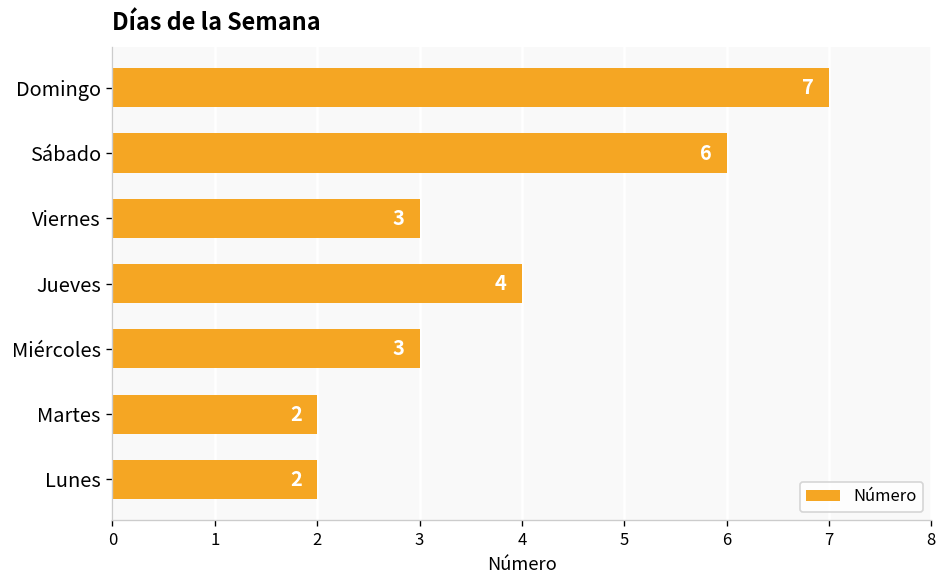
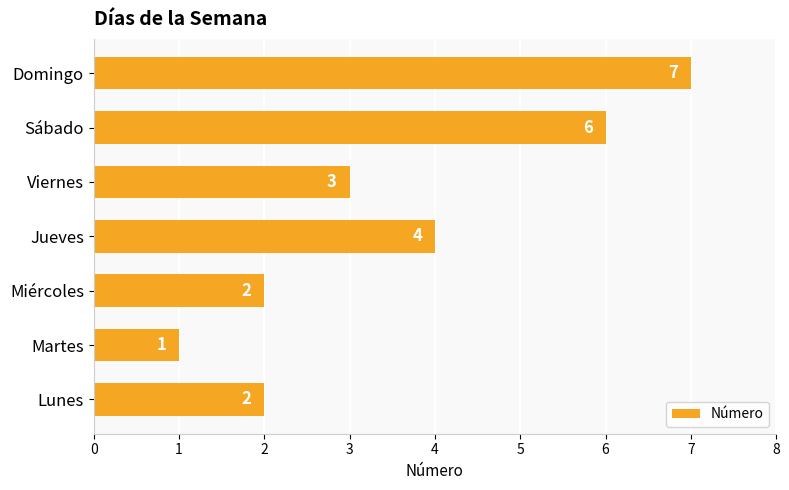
  {
    "Domingo": 7,
    "Sábado": 6,
    "Viernes": 3,
    "Jueves": 4,
-   "Miércoles": 3,
-   "Martes": 2,
+   "Miércoles": 2,
+   "Martes": 1,
    "Lunes": 2
  }
